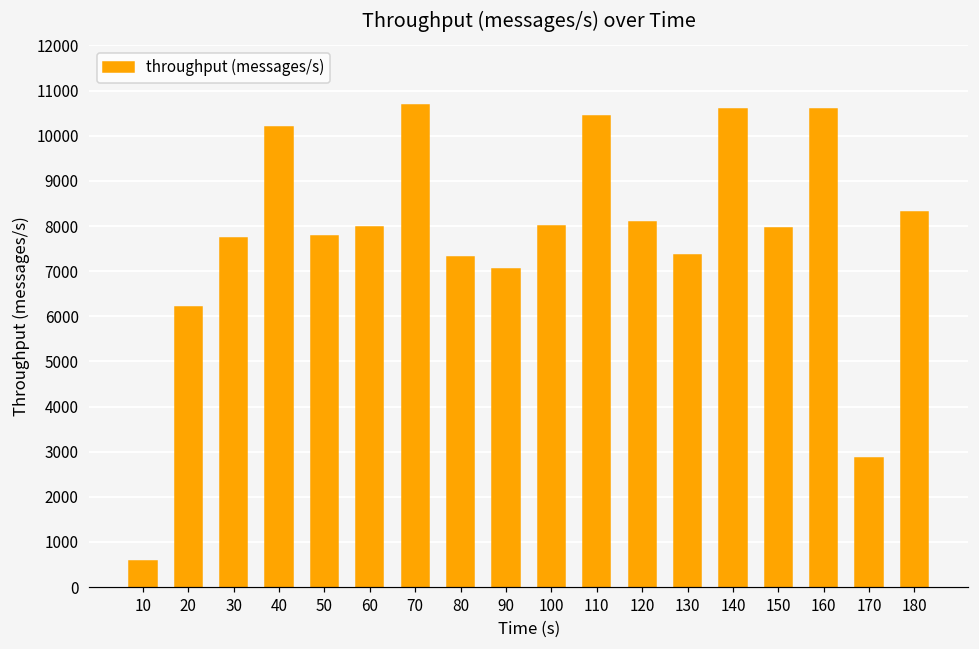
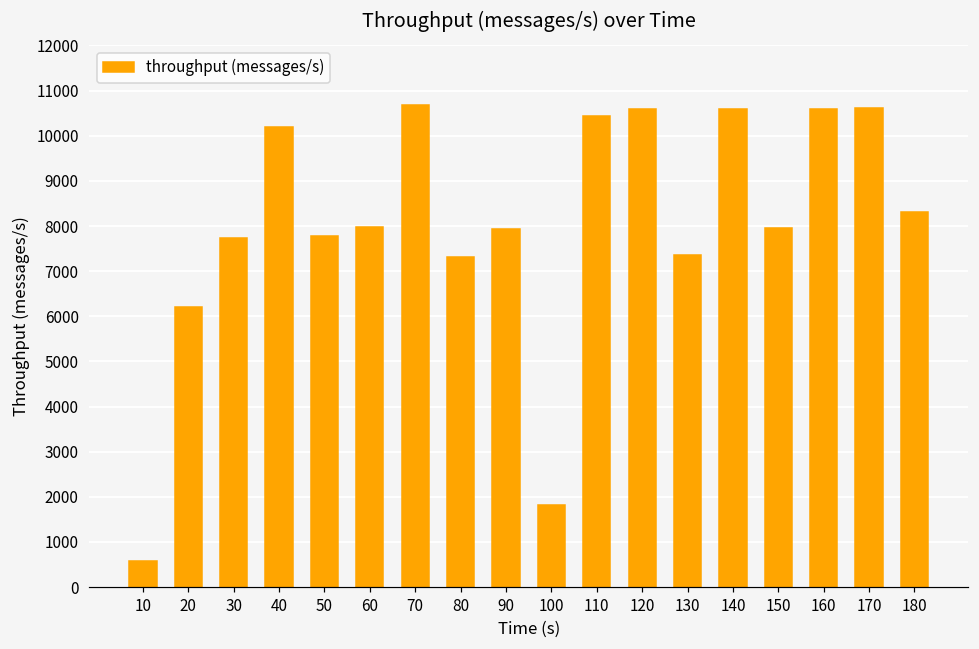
  {
    "10": 600,
    "20": 6200,
    "30": 7700,
    "40": 10200,
    "50": 7800,
    "60": 8000,
    "70": 10700,
    "80": 7300,
-   "90": 7000,
-   "100": 8000,
+   "90": 7900,
+   "100": 1800,
    "110": 10400,
-   "120": 8100,
+   "120": 10600,
    "130": 7400,
    "140": 10600,
    "150": 8000,
    "160": 10600,
-   "170": 2900,
+   "170": 10600,
    "180": 8300
  }
